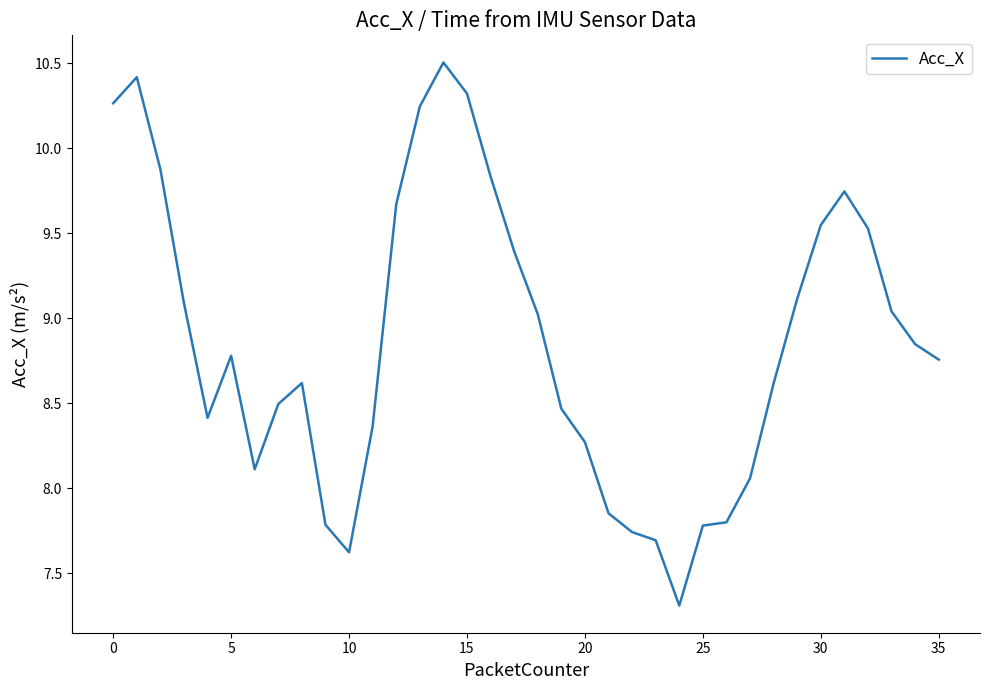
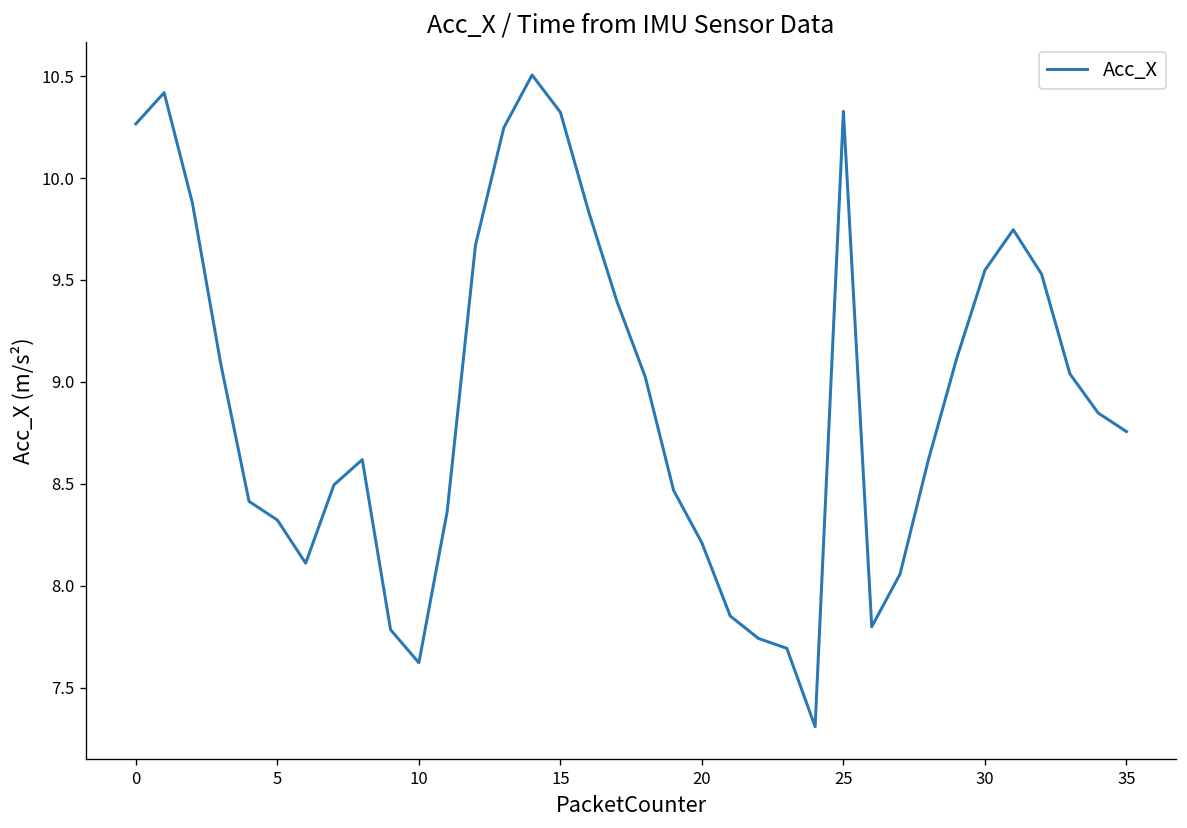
  {
    "0": 10.27,
-   "5": 8.78,
+   "5": 8.32,
    "10": 7.62,
    "15": 10.32,
-   "20": 8.27,
-   "25": 7.78,
+   "20": 8.21,
+   "25": 10.33,
    "30": 9.55,
    "35": 8.76
  }
